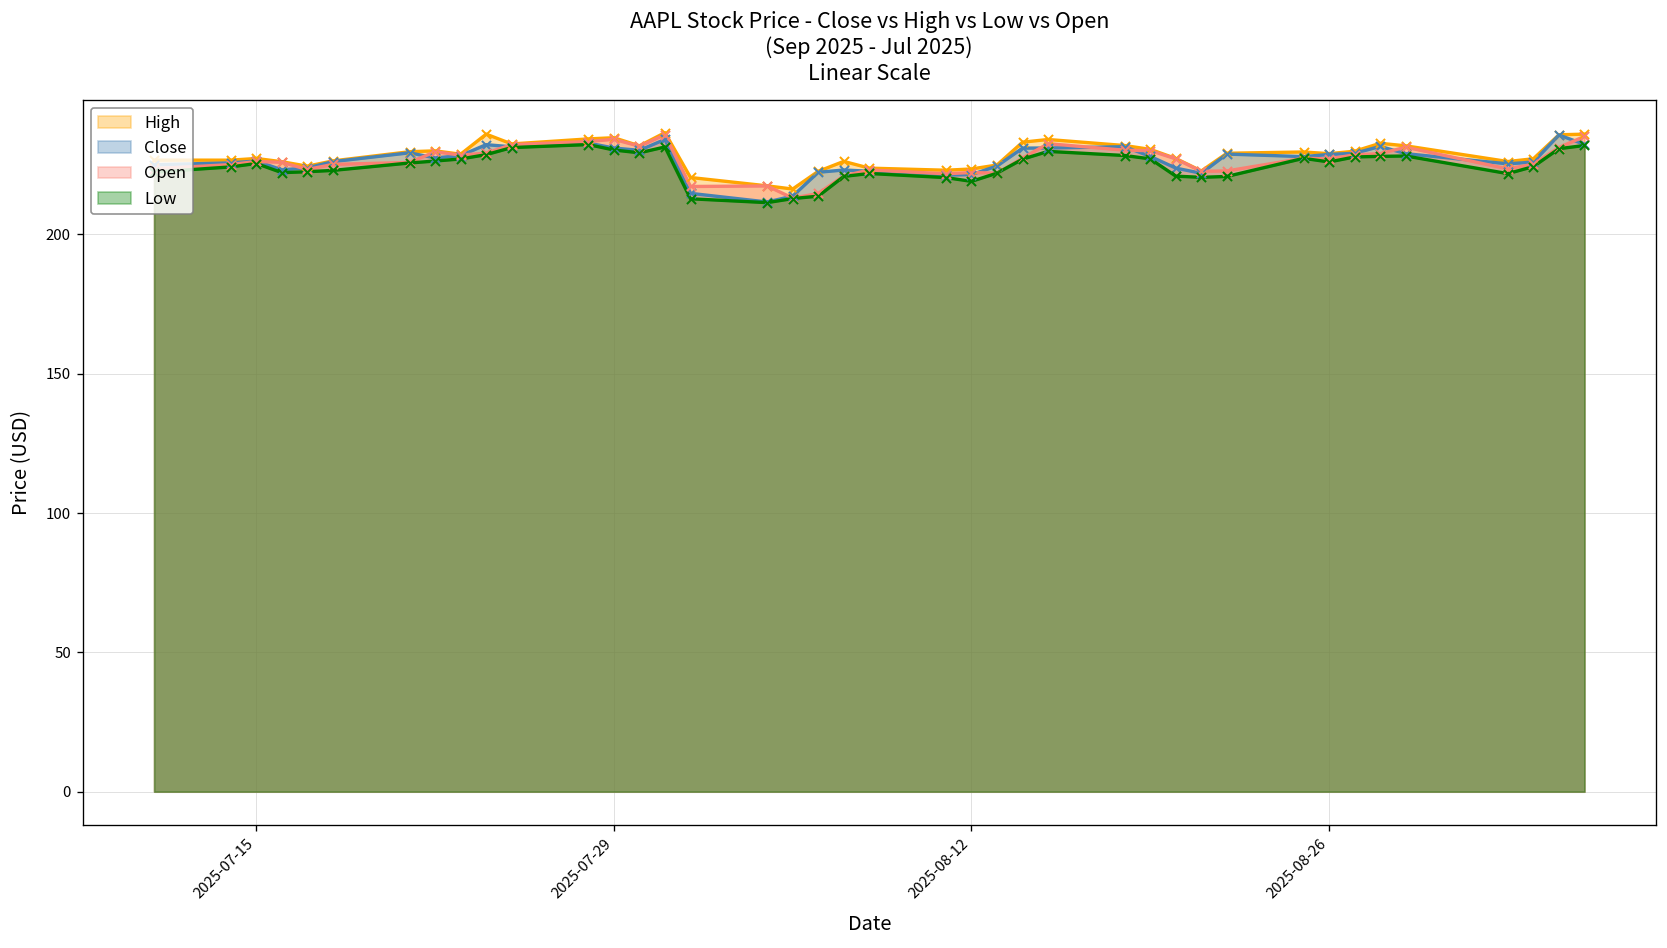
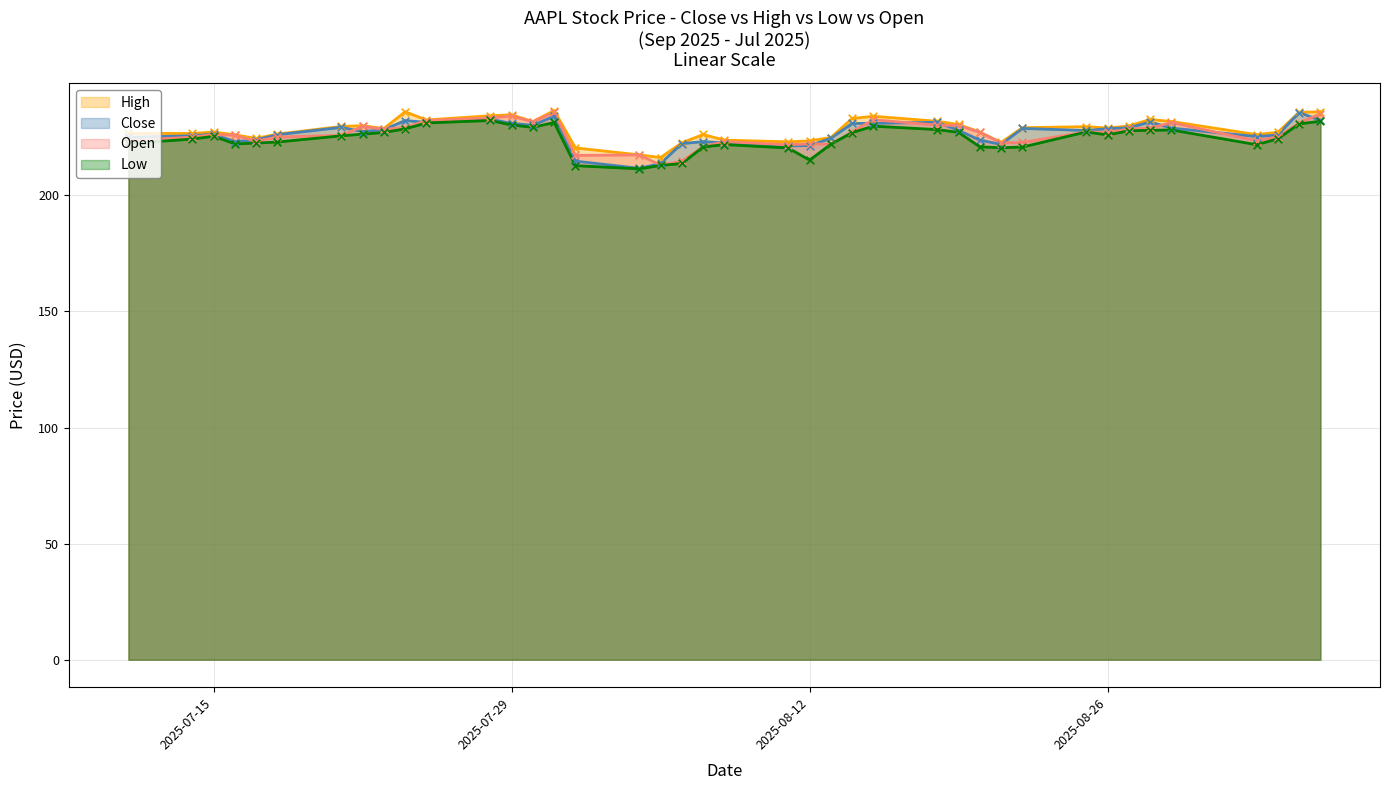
  {
    "High": {
      "2025-08-12": 224
    },
    "Open": {
      "2025-08-26": 227
    },
    "Low": {
-     "2025-08-12": 219,
+     "2025-08-12": 215,
      "2025-08-26": 226
    }
  }
